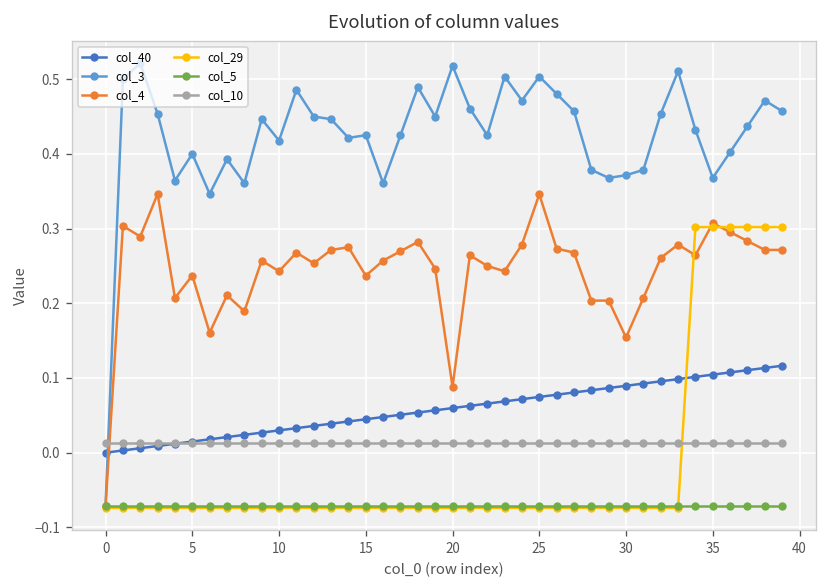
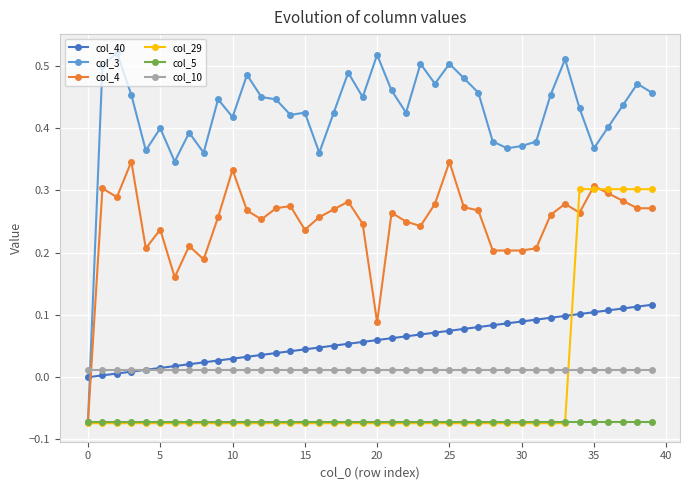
  {
    "col_4": {
      "5": 0.24,
-     "10": 0.24,
+     "10": 0.33,
      "15": 0.24,
      "20": 0.09,
      "25": 0.35,
-     "30": 0.15,
+     "30": 0.20,
      "35": 0.31
    },
    "col_29": {
      "35": 0.30
    },
    "col_5": {
      "35": -0.07
    },
    "col_10": {
      "0": 0.01,
      "10": 0.01,
      "15": 0.01,
      "20": 0.01,
      "25": 0.01,
      "30": 0.01,
      "35": 0.01
    }
  }
